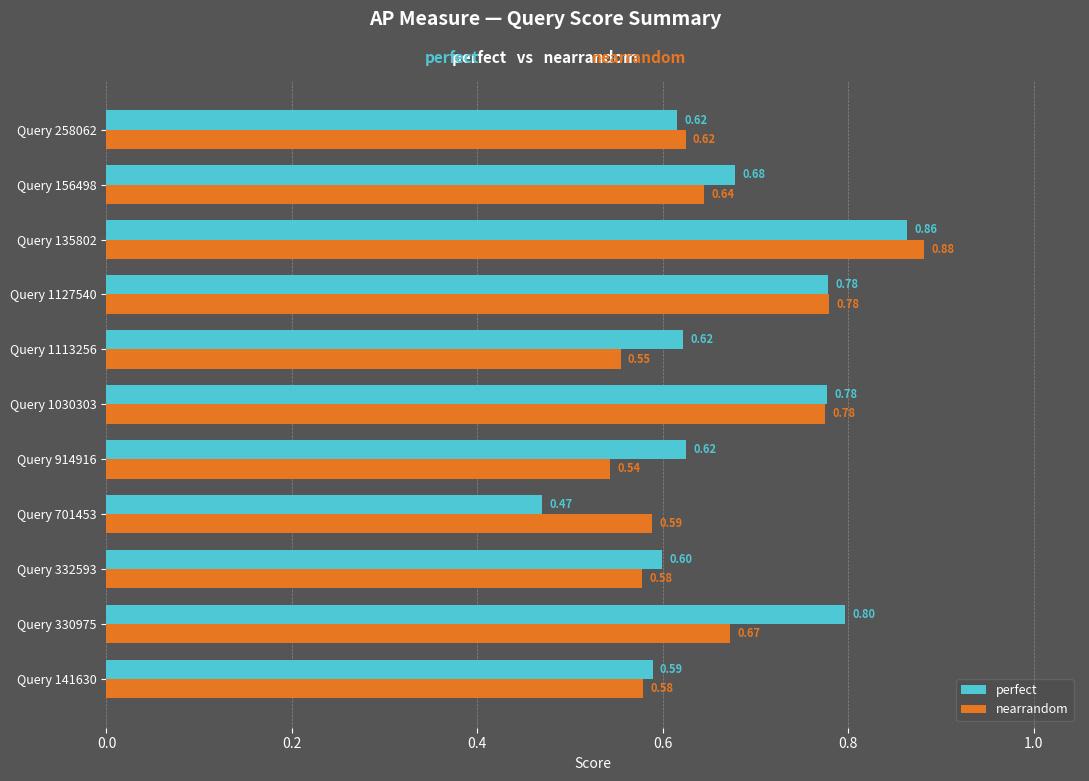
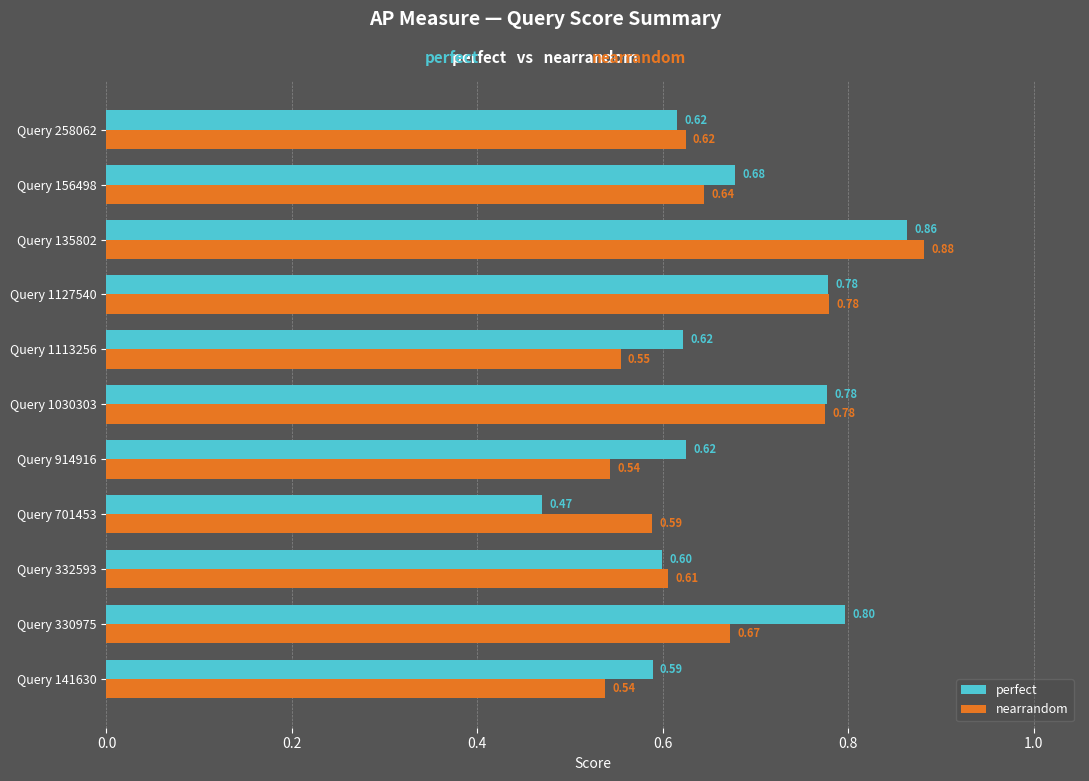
  {
    "perfect": {
      "Query 258062": 0.62,
      "Query 156498": 0.68,
      "Query 135802": 0.86,
      "Query 1127540": 0.78,
      "Query 1113256": 0.62,
      "Query 1030303": 0.78,
      "Query 914916": 0.62,
      "Query 701453": 0.47,
      "Query 332593": 0.60,
      "Query 330975": 0.80,
      "Query 141630": 0.59
    },
    "nearrandom": {
      "Query 258062": 0.62,
      "Query 156498": 0.64,
      "Query 135802": 0.88,
      "Query 1127540": 0.78,
      "Query 1113256": 0.55,
      "Query 1030303": 0.78,
      "Query 914916": 0.54,
      "Query 701453": 0.59,
-     "Query 332593": 0.58,
+     "Query 332593": 0.61,
      "Query 330975": 0.67,
-     "Query 141630": 0.58
+     "Query 141630": 0.54
    }
  }
